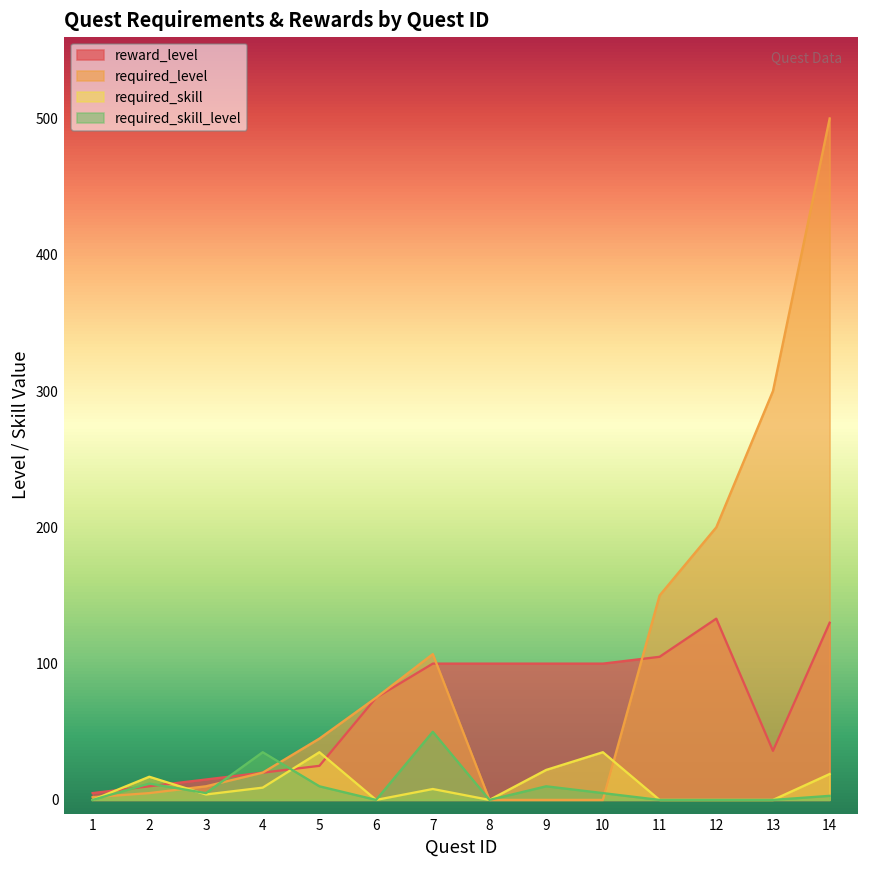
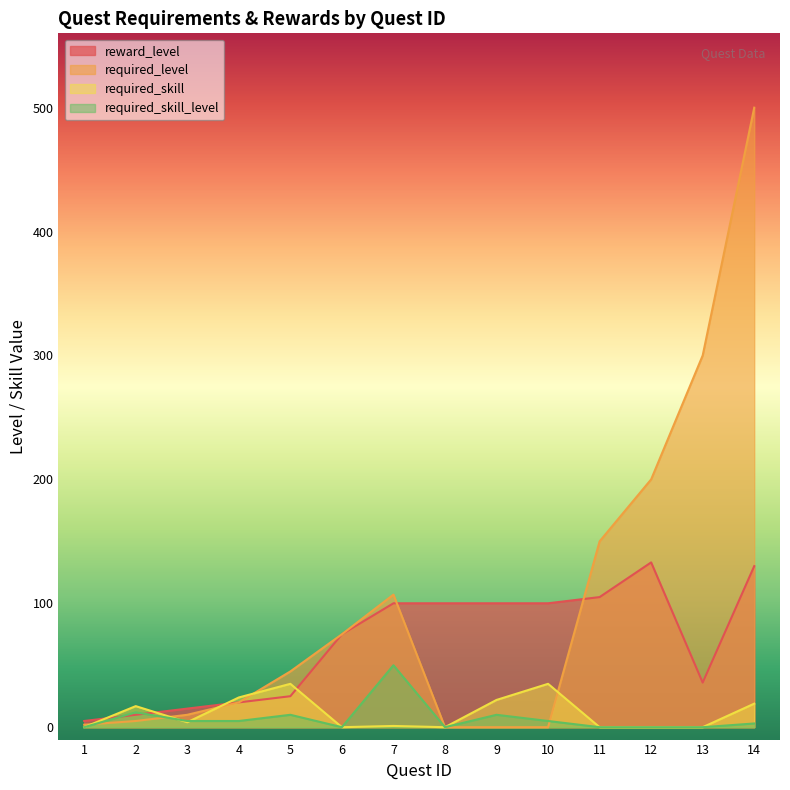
  {
    "reward_level": {
      "1": 5,
      "3": 15,
      "5": 25,
      "7": 100,
      "8": 100,
      "9": 100,
      "10": 100,
      "11": 105,
      "12": 133,
      "13": 36,
      "14": 130
    },
    "required_level": {
      "2": 5,
      "3": 10,
      "5": 45,
      "7": 107,
      "9": 0,
      "10": 0,
      "11": 150,
      "12": 200,
      "13": 300,
      "14": 500
    },
    "required_skill": {
      "2": 17,
-     "4": 9,
+     "4": 24,
      "5": 35,
-     "7": 8,
+     "7": 1,
      "9": 22,
      "10": 35,
      "14": 19
    },
    "required_skill_level": {
-     "4": 35,
+     "4": 5,
      "5": 10,
      "7": 50,
      "9": 10,
      "10": 5,
      "14": 3
    }
  }
